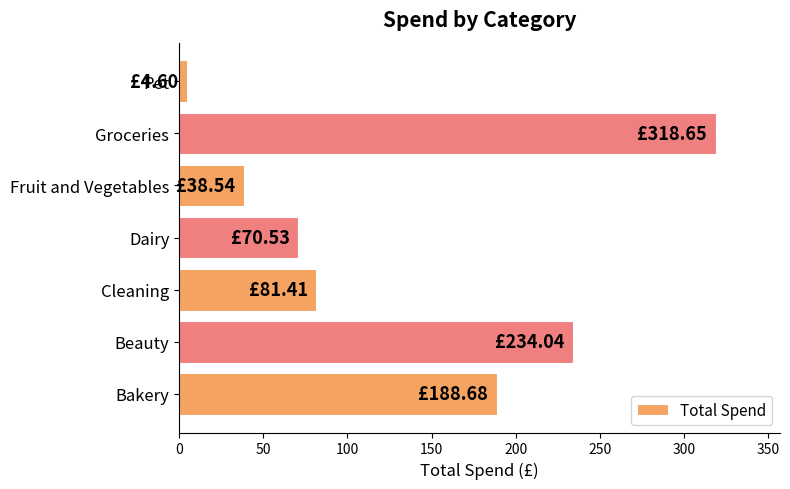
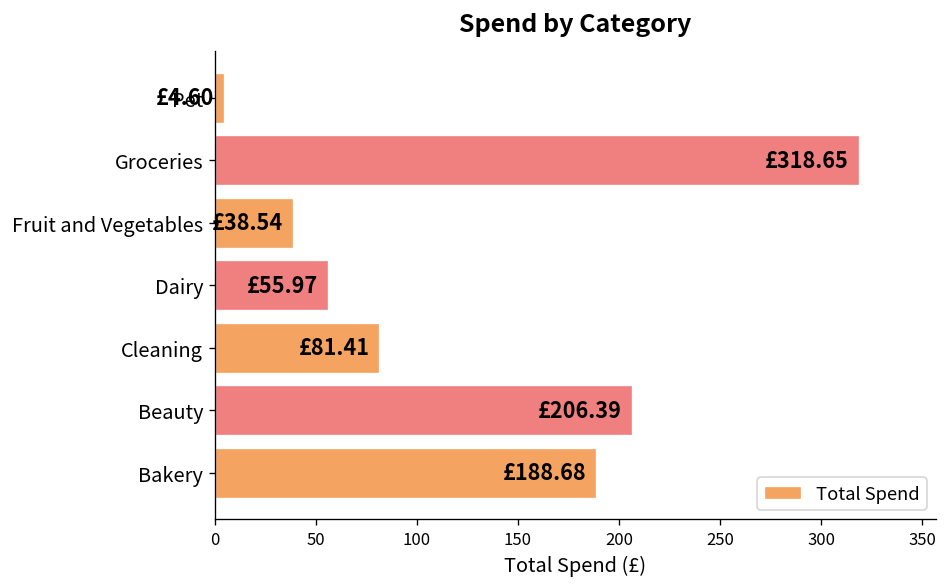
  {
    "Pet": "£4.60",
    "Groceries": "£318.65",
    "Fruit and Vegetables": "£38.54",
-   "Dairy": "£70.53",
+   "Dairy": "£55.97",
    "Cleaning": "£81.41",
-   "Beauty": "£234.04",
+   "Beauty": "£206.39",
    "Bakery": "£188.68"
  }
